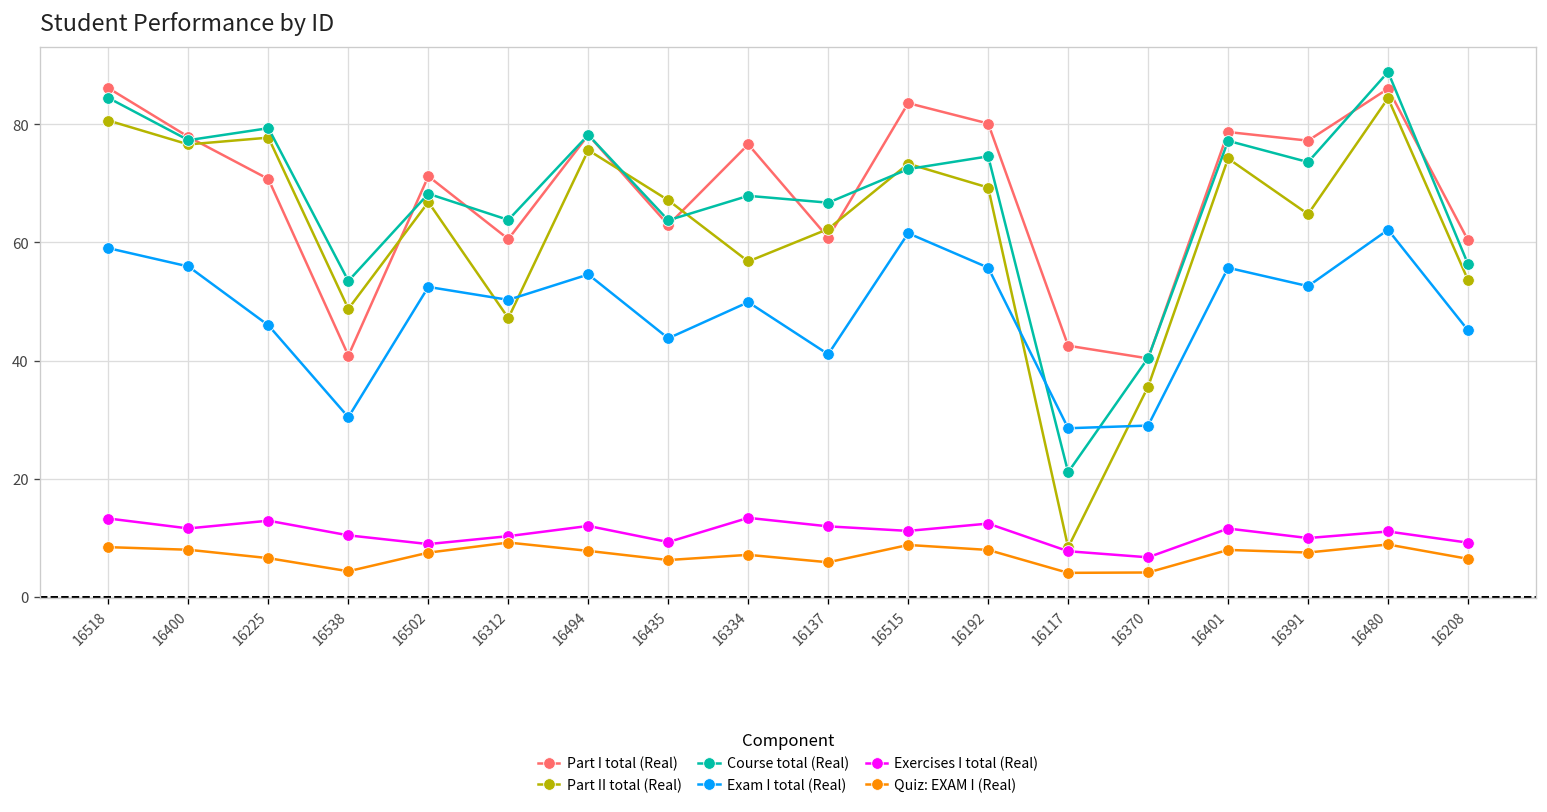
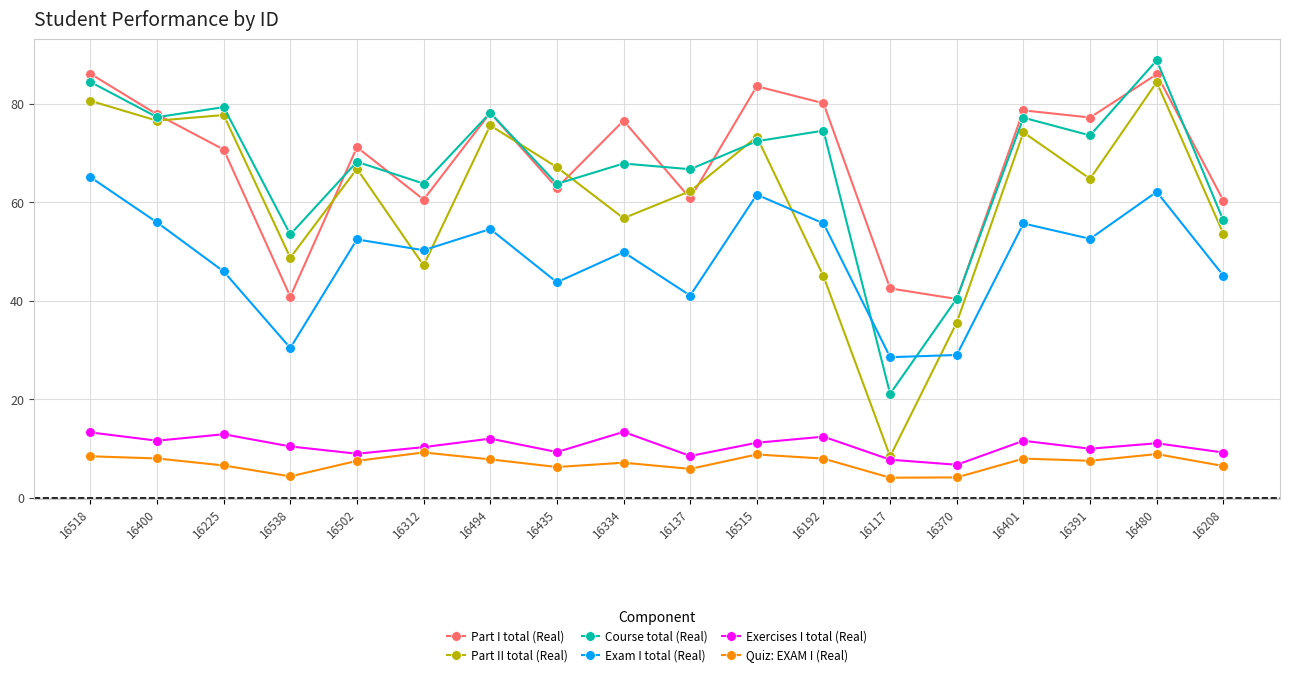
  {
    "Part I total (Real)": {
      "16518": 86,
      "16400": 78,
      "16225": 71,
      "16538": 41,
      "16502": 71,
      "16312": 61,
      "16435": 63,
      "16334": 77,
      "16137": 61,
      "16515": 84,
      "16192": 80,
      "16117": 43,
      "16401": 79,
      "16391": 77,
      "16480": 86,
      "16208": 60
    },
    "Part II total (Real)": {
      "16518": 81,
      "16400": 77,
      "16225": 78,
      "16538": 49,
      "16502": 67,
      "16312": 47,
      "16494": 76,
      "16435": 67,
      "16334": 57,
      "16137": 62,
      "16515": 73,
-     "16192": 69,
+     "16192": 45,
      "16117": 8,
      "16370": 36,
      "16401": 74,
      "16391": 65,
      "16480": 84,
      "16208": 54
    },
    "Course total (Real)": {
      "16518": 84,
      "16400": 77,
      "16225": 79,
      "16538": 53,
      "16502": 68,
      "16312": 64,
      "16435": 64,
      "16334": 68,
      "16137": 67,
      "16515": 72,
      "16192": 75,
      "16117": 21,
      "16401": 77,
      "16391": 74,
      "16480": 89,
      "16208": 56
    },
    "Exam I total (Real)": {
-     "16518": 59,
+     "16518": 65,
      "16400": 56,
      "16225": 46,
      "16538": 30,
      "16502": 52,
      "16312": 50,
      "16494": 55,
      "16435": 44,
      "16334": 50,
      "16137": 41,
      "16515": 62,
      "16192": 56,
      "16117": 29,
      "16370": 29,
      "16401": 56,
      "16391": 53,
      "16480": 62,
      "16208": 45
    },
    "Exercises I total (Real)": {
      "16518": 13,
      "16400": 12,
      "16225": 13,
      "16538": 10,
      "16502": 9,
      "16312": 10,
      "16494": 12,
      "16435": 9,
      "16334": 13,
-     "16137": 12,
+     "16137": 9,
      "16515": 11,
      "16192": 12,
      "16117": 8,
      "16370": 7,
      "16401": 12,
      "16391": 10,
      "16480": 11,
      "16208": 9
    },
    "Quiz: EXAM I (Real)": {
      "16518": 8,
      "16400": 8,
      "16225": 7,
      "16538": 4,
      "16502": 8,
      "16312": 9,
      "16494": 8,
      "16435": 6,
      "16334": 7,
      "16137": 6,
      "16515": 9,
      "16192": 8,
      "16117": 4,
      "16370": 4,
      "16401": 8,
      "16391": 8,
      "16480": 9,
      "16208": 6
    }
  }
